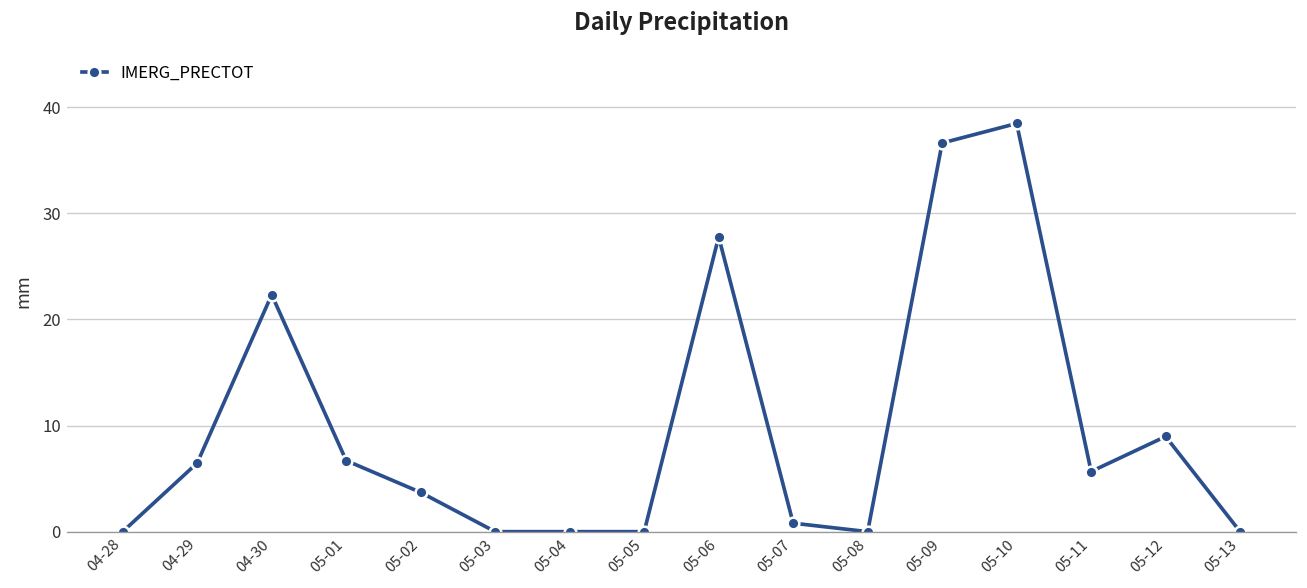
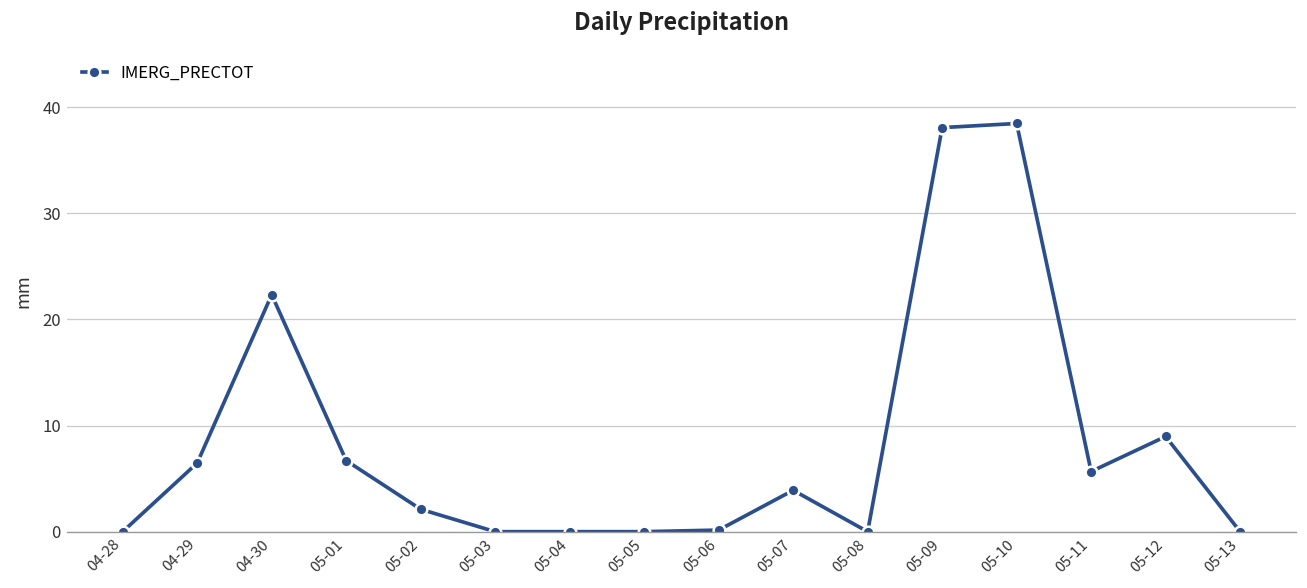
  {
    "04-28": 0,
    "04-29": 6,
    "04-30": 22,
    "05-01": 7,
-   "05-02": 4,
+   "05-02": 2,
    "05-03": 0,
    "05-04": 0,
    "05-05": 0,
-   "05-06": 28,
-   "05-07": 1,
+   "05-06": 0,
+   "05-07": 4,
    "05-08": 0,
-   "05-09": 37,
+   "05-09": 38,
    "05-10": 38,
    "05-11": 6,
    "05-12": 9,
    "05-13": 0
  }
